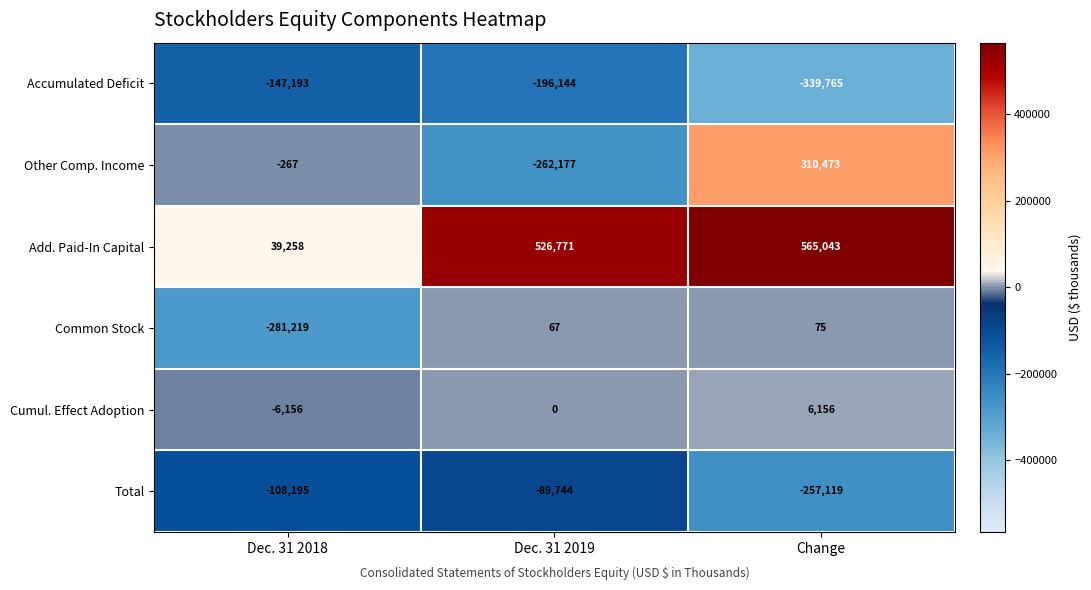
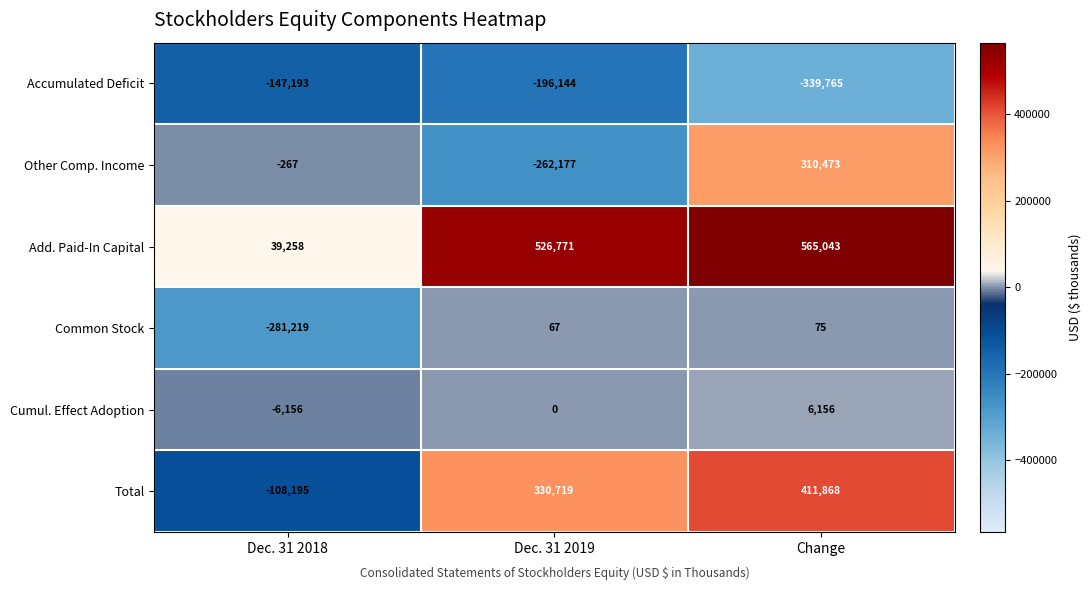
  {
    "Accumulated Deficit": {
      "Dec. 31 2018": "-147,193",
      "Dec. 31 2019": "-196,144",
      "Change": "-339,765"
    },
    "Other Comp. Income": {
      "Dec. 31 2018": "-267",
      "Dec. 31 2019": "-262,177",
      "Change": "310,473"
    },
    "Add. Paid-In Capital": {
      "Dec. 31 2018": "39,258",
      "Dec. 31 2019": "526,771",
      "Change": "565,043"
    },
    "Common Stock": {
      "Dec. 31 2018": "-281,219",
      "Dec. 31 2019": "67",
      "Change": "75"
    },
    "Cumul. Effect Adoption": {
      "Dec. 31 2018": "-6,156",
      "Dec. 31 2019": "0",
      "Change": "6,156"
    },
    "Total": {
      "Dec. 31 2018": "-108,195",
-     "Dec. 31 2019": "-89,744",
-     "Change": "-257,119"
+     "Dec. 31 2019": "330,719",
+     "Change": "411,868"
    }
  }
